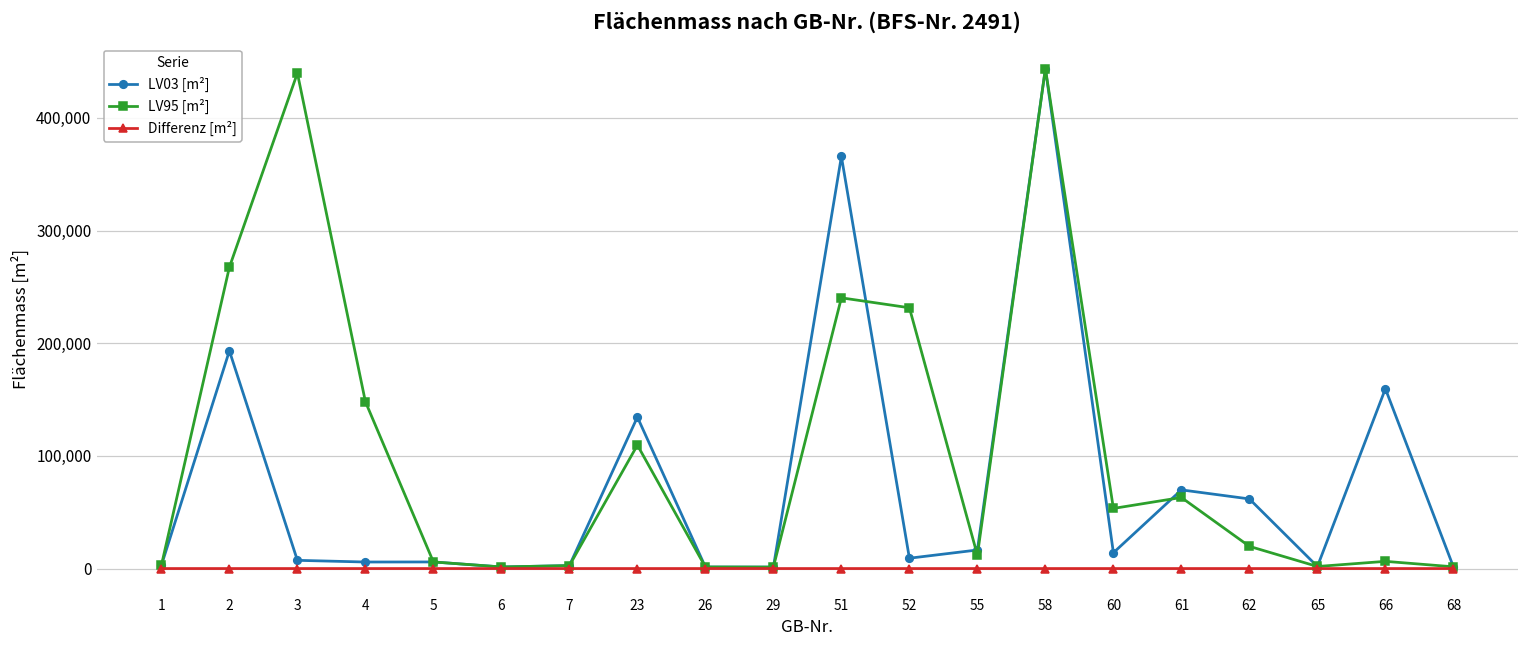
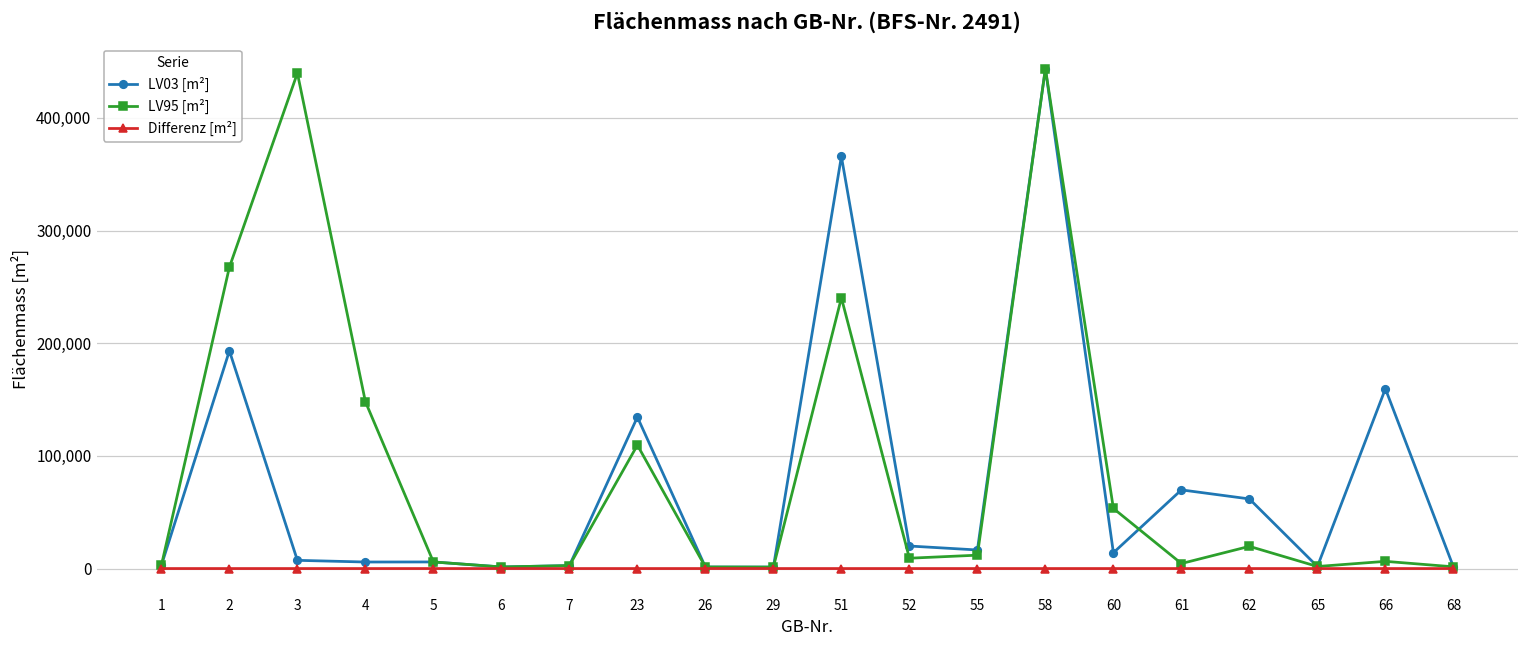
  {
    "LV03 [m²]": {
      "2": "193,000",
      "3": "7,000",
      "4": "6,000",
      "23": "134,000",
      "51": "366,000",
-     "52": "9,000",
+     "52": "20,000",
      "55": "16,000",
      "60": "14,000",
      "61": "70,000",
      "62": "62,000",
      "66": "160,000"
    },
    "LV95 [m²]": {
      "2": "267,000",
      "3": "440,000",
      "4": "148,000",
      "23": "110,000",
      "51": "240,000",
-     "52": "231,000",
+     "52": "9,000",
      "55": "12,000",
      "60": "53,000",
-     "61": "63,000",
+     "61": "4,000",
      "62": "20,000",
      "66": "6,000"
    },
    "Differenz [m²]": {
      "1": "0",
      "2": "0",
      "3": "0",
      "4": "0",
      "5": "0",
      "7": "0",
      "23": "0",
      "51": "0",
      "52": "0",
      "55": "0",
      "58": "0",
      "60": "0",
      "61": "0",
      "62": "0",
      "66": "0"
    }
  }
